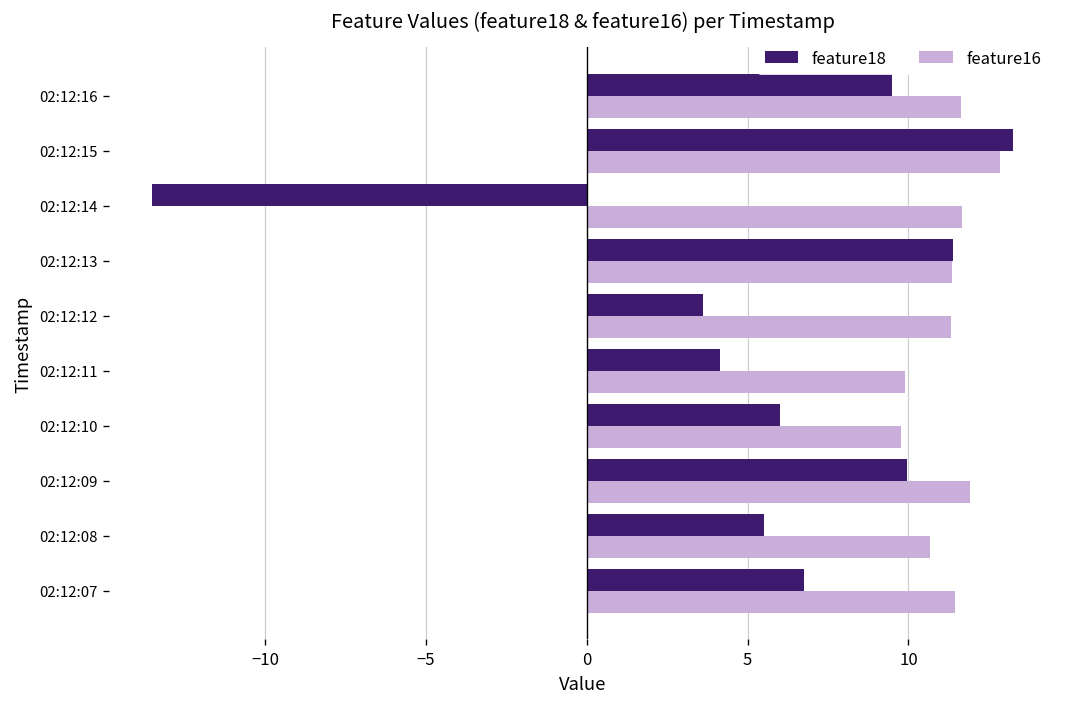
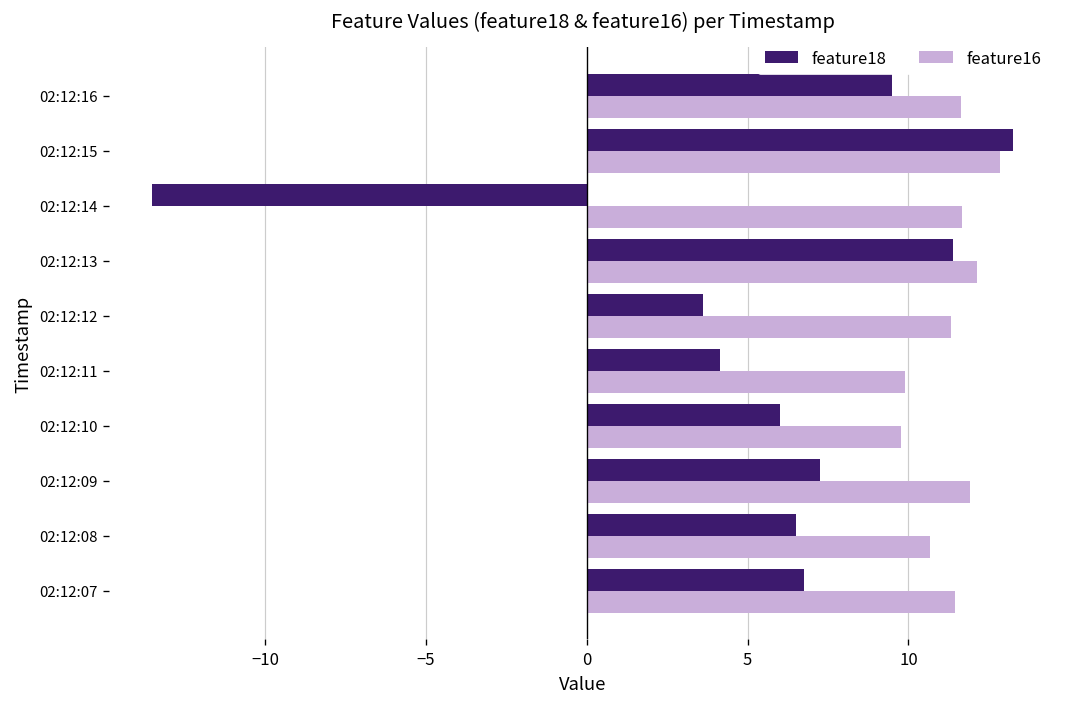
  {
    "feature18": {
      "02:12:16": 9.5,
      "02:12:15": 13.3,
      "02:12:14": -13.5,
      "02:12:13": 11.4,
      "02:12:12": 3.6,
      "02:12:11": 4.1,
      "02:12:10": 6.0,
-     "02:12:09": 10.0,
-     "02:12:08": 5.5,
+     "02:12:09": 7.3,
+     "02:12:08": 6.5,
      "02:12:07": 6.8
    },
    "feature16": {
      "02:12:16": 11.6,
      "02:12:15": 12.8,
      "02:12:14": 11.7,
-     "02:12:13": 11.4,
+     "02:12:13": 12.1,
      "02:12:12": 11.3,
      "02:12:11": 9.9,
      "02:12:10": 9.8,
      "02:12:09": 11.9,
      "02:12:08": 10.7,
      "02:12:07": 11.5
    }
  }
